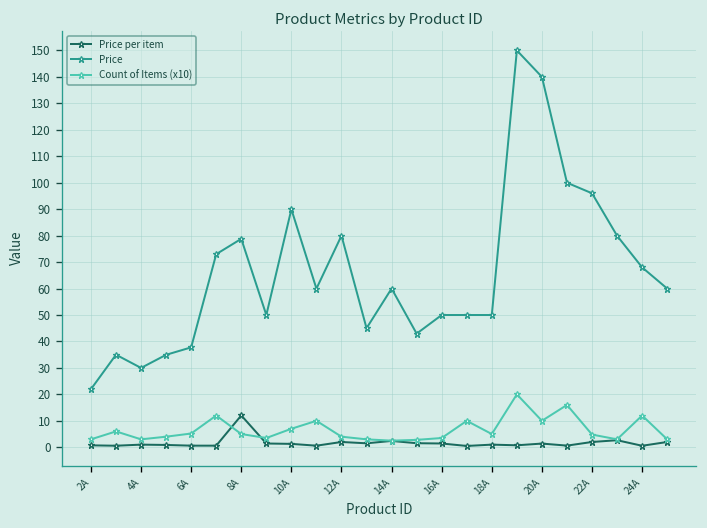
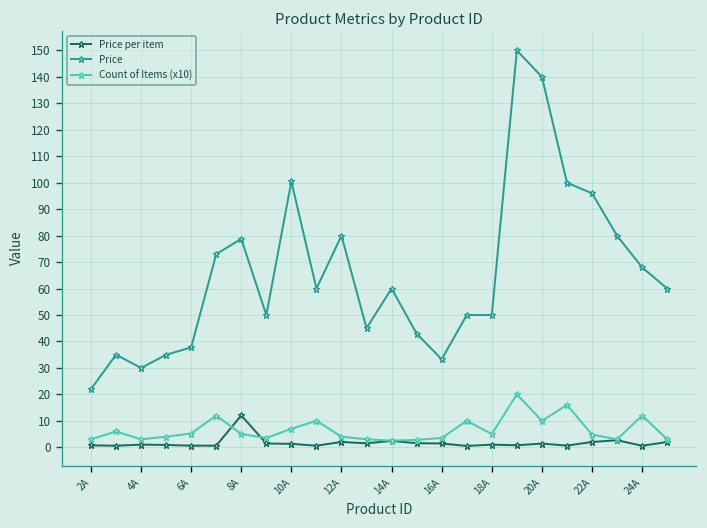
  {
    "Price per item": {
      "2A": 1,
      "4A": 1,
      "6A": 1,
      "8A": 12,
      "10A": 1,
      "12A": 2,
      "16A": 1,
      "18A": 1,
      "20A": 1,
      "22A": 2,
      "24A": 1
    },
    "Price": {
      "2A": 22,
      "4A": 30,
      "6A": 38,
      "8A": 79,
-     "10A": 90,
+     "10A": 100,
      "12A": 80,
      "14A": 60,
-     "16A": 50,
+     "16A": 33,
      "18A": 50,
      "20A": 140,
      "22A": 96,
      "24A": 68
    },
    "Count of Items (x10)": {
      "2A": 3,
      "4A": 3,
      "6A": 5,
      "8A": 5,
      "10A": 7,
      "12A": 4,
      "16A": 4,
      "18A": 5,
      "20A": 10,
      "22A": 5,
      "24A": 12
    }
  }
